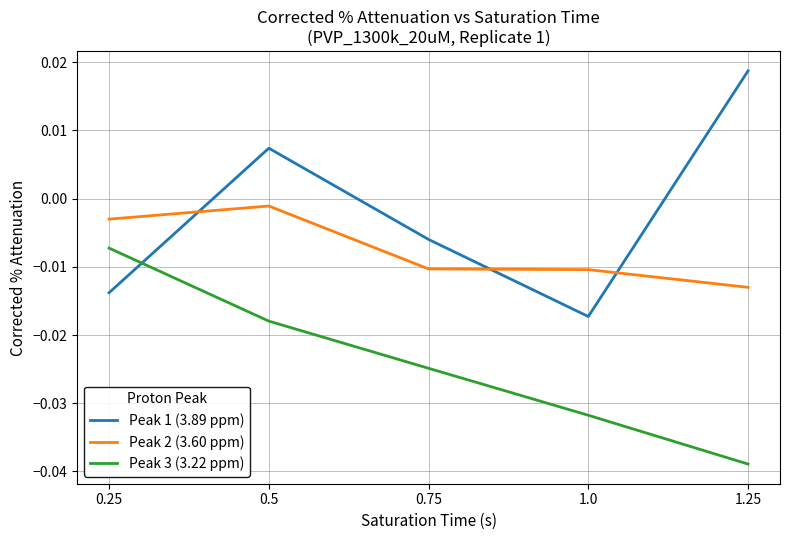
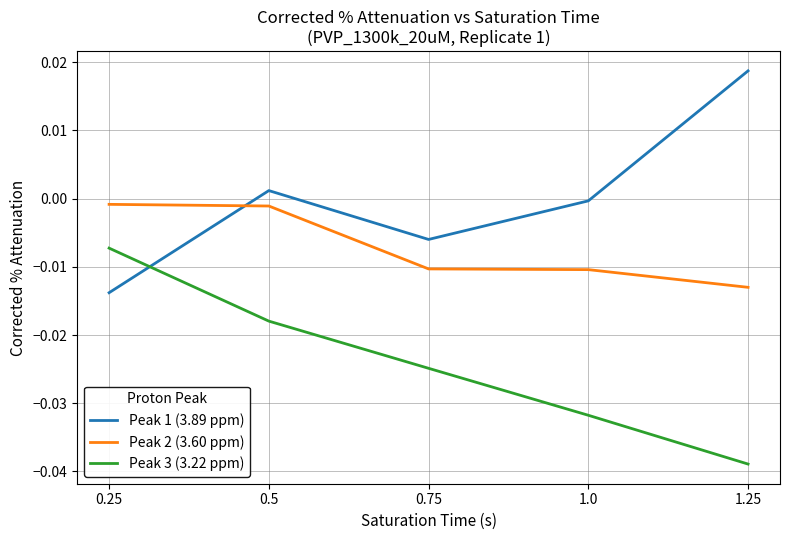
  {
    "Peak 1 (3.89 ppm)": {
      "0.25": -0.014,
-     "0.5": 0.007,
+     "0.5": 0.001,
      "0.75": -0.006,
-     "1.0": -0.017,
+     "1.0": 0.000,
      "1.25": 0.019
    },
    "Peak 2 (3.60 ppm)": {
-     "0.25": -0.003,
+     "0.25": -0.001,
      "0.5": -0.001,
      "0.75": -0.010,
      "1.0": -0.010,
      "1.25": -0.013
    },
    "Peak 3 (3.22 ppm)": {
      "0.25": -0.007,
      "0.5": -0.018,
      "0.75": -0.025,
      "1.0": -0.032,
      "1.25": -0.039
    }
  }
